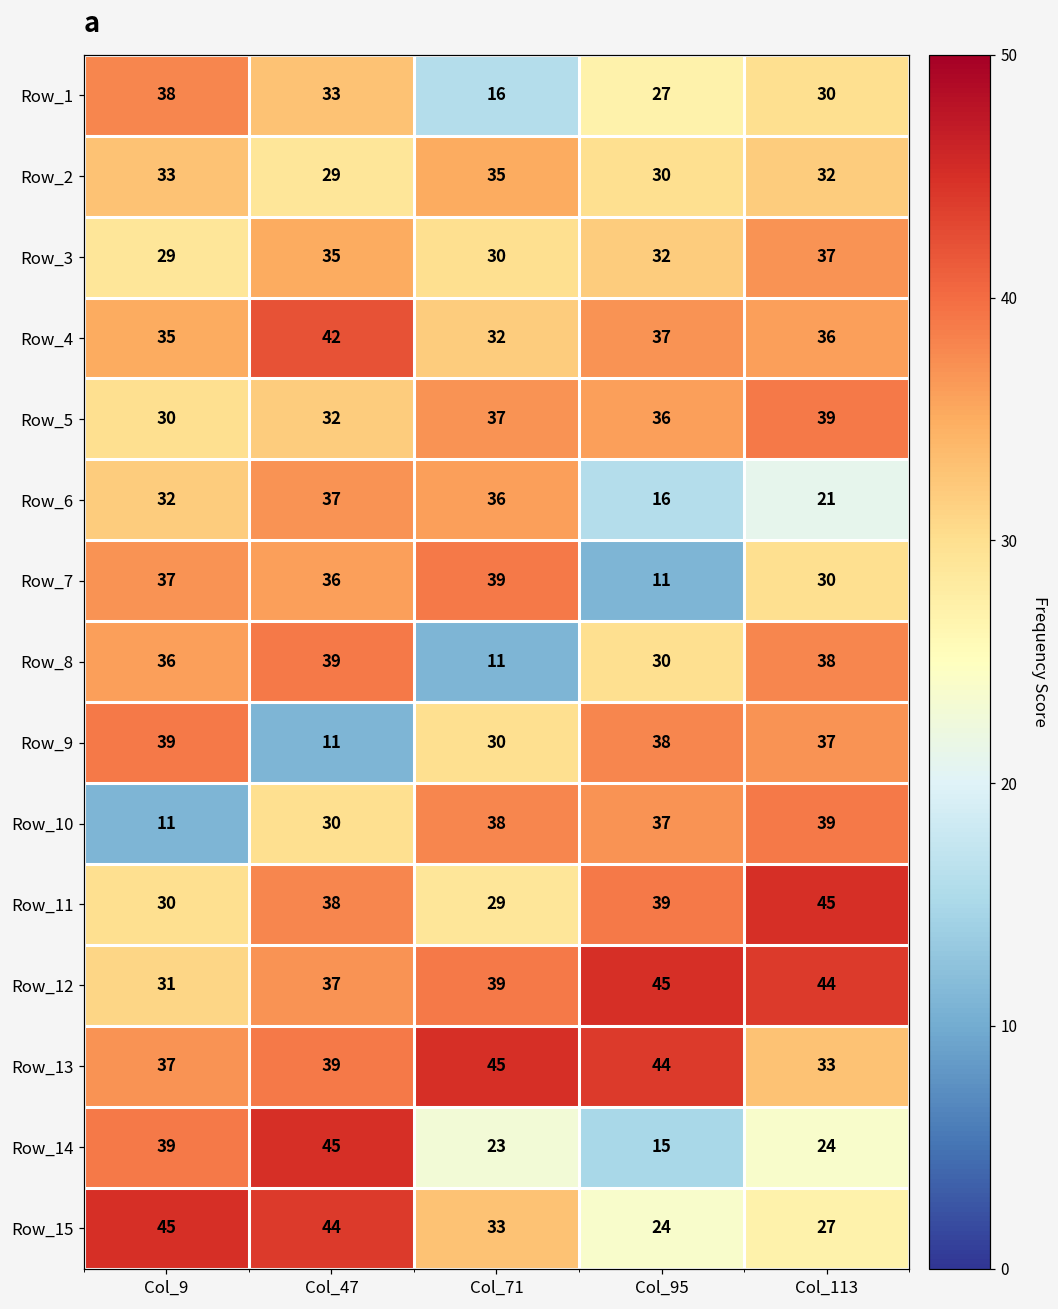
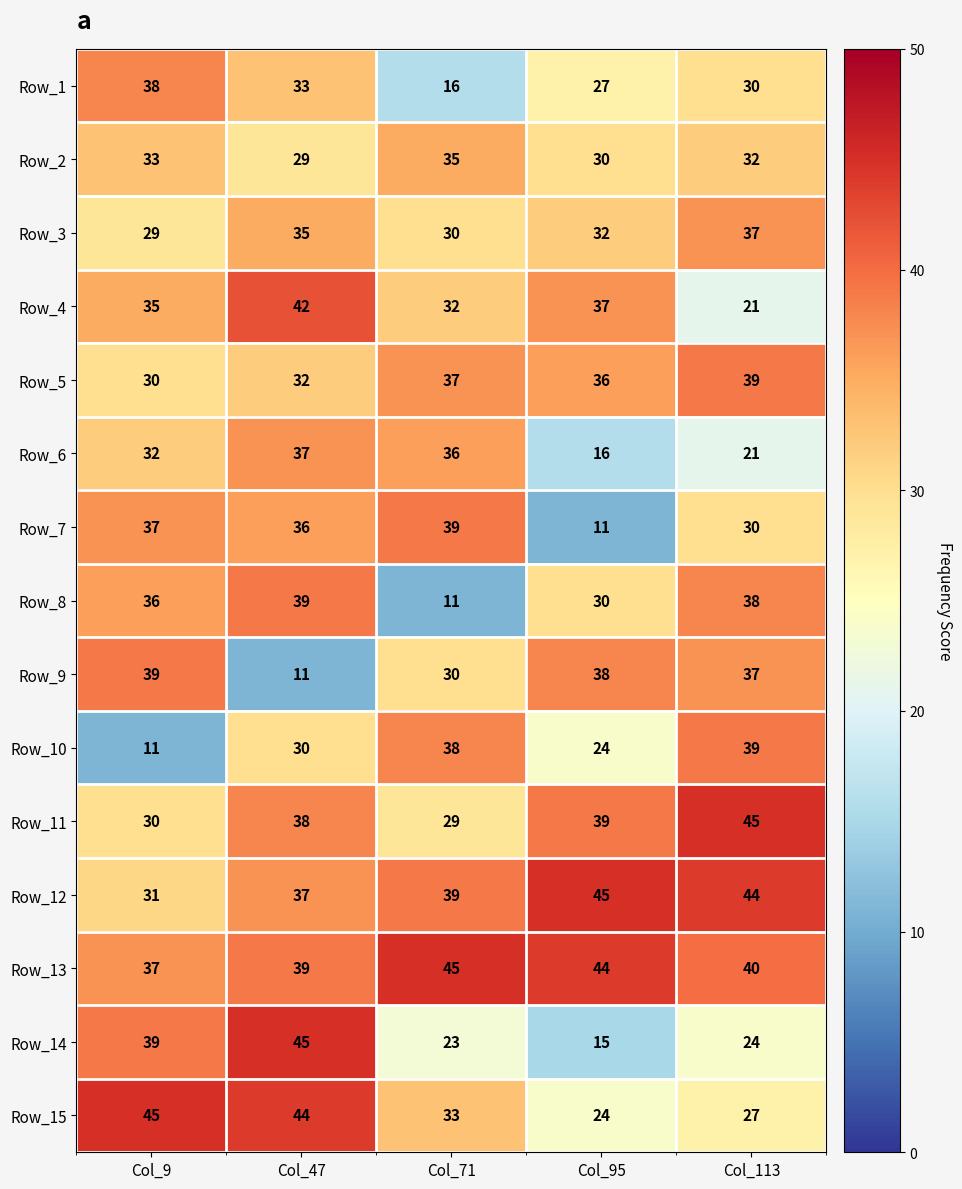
  {
    "Row_1": {
      "Col_9": 38,
      "Col_47": 33,
      "Col_71": 16,
      "Col_95": 27,
      "Col_113": 30
    },
    "Row_2": {
      "Col_9": 33,
      "Col_47": 29,
      "Col_71": 35,
      "Col_95": 30,
      "Col_113": 32
    },
    "Row_3": {
      "Col_9": 29,
      "Col_47": 35,
      "Col_71": 30,
      "Col_95": 32,
      "Col_113": 37
    },
    "Row_4": {
      "Col_9": 35,
      "Col_47": 42,
      "Col_71": 32,
      "Col_95": 37,
-     "Col_113": 36
+     "Col_113": 21
    },
    "Row_5": {
      "Col_9": 30,
      "Col_47": 32,
      "Col_71": 37,
      "Col_95": 36,
      "Col_113": 39
    },
    "Row_6": {
      "Col_9": 32,
      "Col_47": 37,
      "Col_71": 36,
      "Col_95": 16,
      "Col_113": 21
    },
    "Row_7": {
      "Col_9": 37,
      "Col_47": 36,
      "Col_71": 39,
      "Col_95": 11,
      "Col_113": 30
    },
    "Row_8": {
      "Col_9": 36,
      "Col_47": 39,
      "Col_71": 11,
      "Col_95": 30,
      "Col_113": 38
    },
    "Row_9": {
      "Col_9": 39,
      "Col_47": 11,
      "Col_71": 30,
      "Col_95": 38,
      "Col_113": 37
    },
    "Row_10": {
      "Col_9": 11,
      "Col_47": 30,
      "Col_71": 38,
-     "Col_95": 37,
+     "Col_95": 24,
      "Col_113": 39
    },
    "Row_11": {
      "Col_9": 30,
      "Col_47": 38,
      "Col_71": 29,
      "Col_95": 39,
      "Col_113": 45
    },
    "Row_12": {
      "Col_9": 31,
      "Col_47": 37,
      "Col_71": 39,
      "Col_95": 45,
      "Col_113": 44
    },
    "Row_13": {
      "Col_9": 37,
      "Col_47": 39,
      "Col_71": 45,
      "Col_95": 44,
-     "Col_113": 33
+     "Col_113": 40
    },
    "Row_14": {
      "Col_9": 39,
      "Col_47": 45,
      "Col_71": 23,
      "Col_95": 15,
      "Col_113": 24
    },
    "Row_15": {
      "Col_9": 45,
      "Col_47": 44,
      "Col_71": 33,
      "Col_95": 24,
      "Col_113": 27
    }
  }
